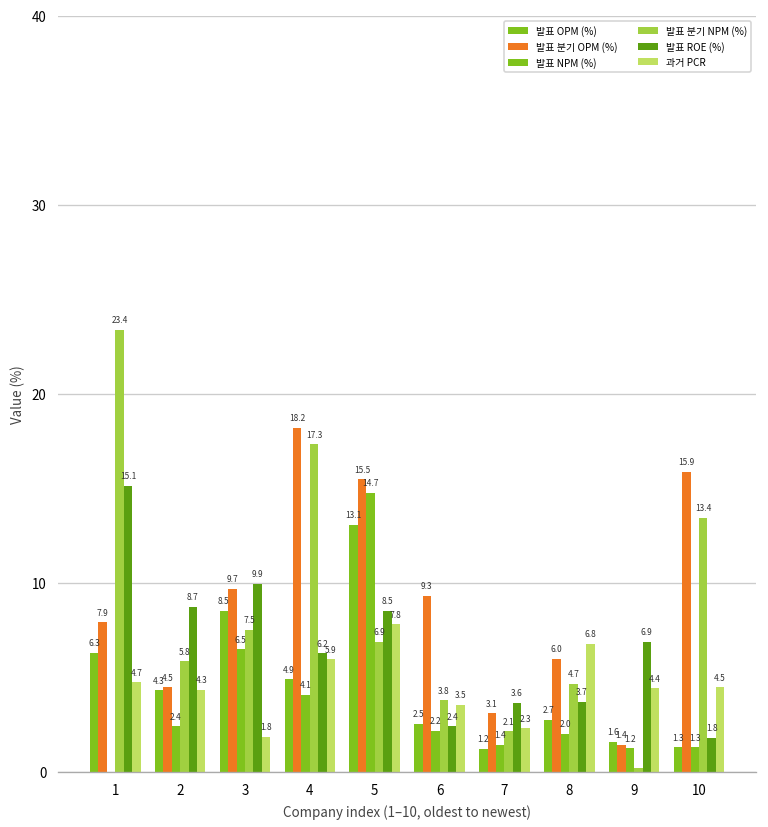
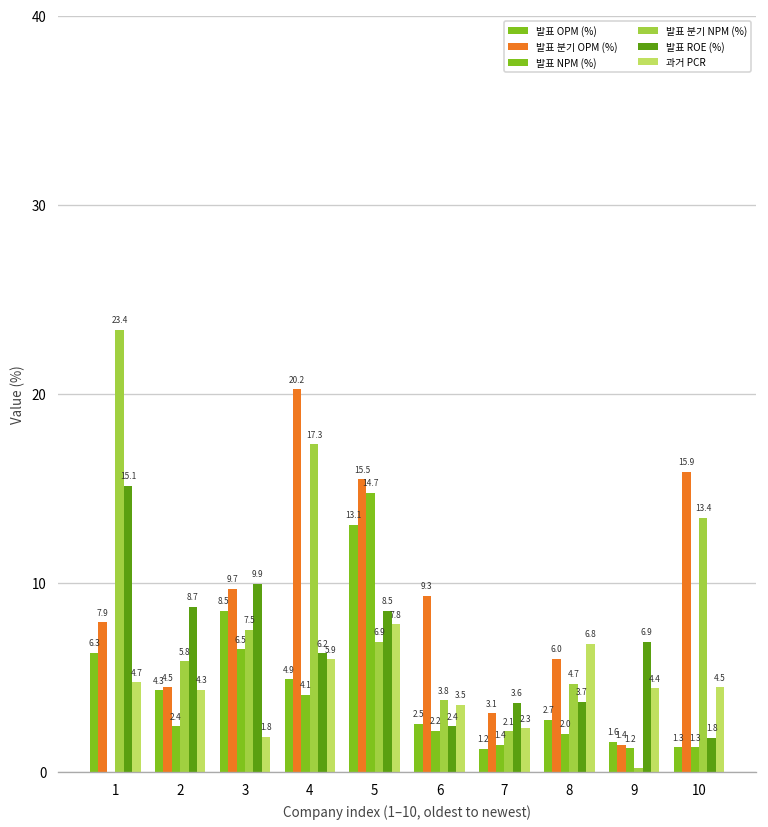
  {
    "발표 분기 OPM (%)": {
      "1": 7.9,
      "3": 9.7,
-     "4": 18.2,
+     "4": 20.2,
      "5": 15.5,
      "6": 9.3,
      "7": 3.1,
      "8": 6.0,
      "10": 15.9
    }
  }
